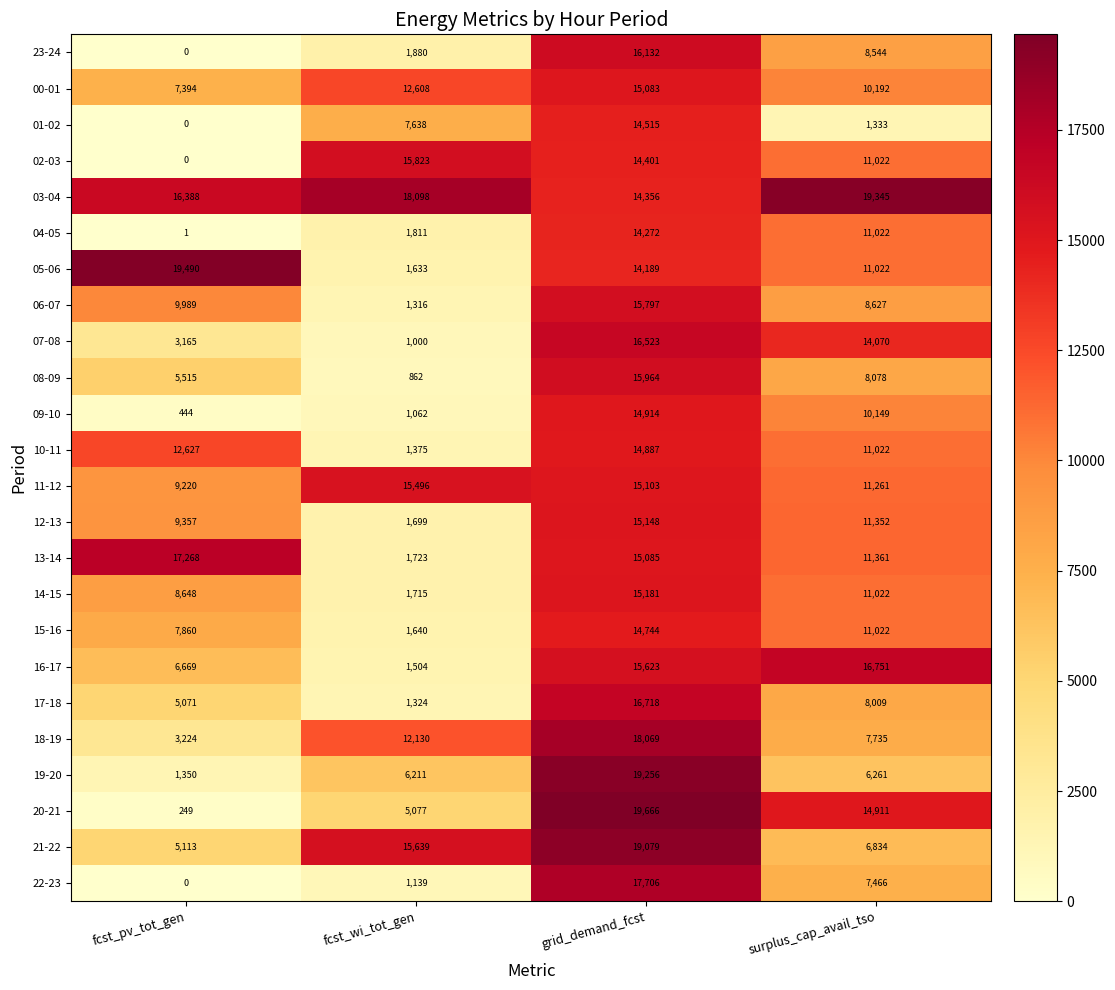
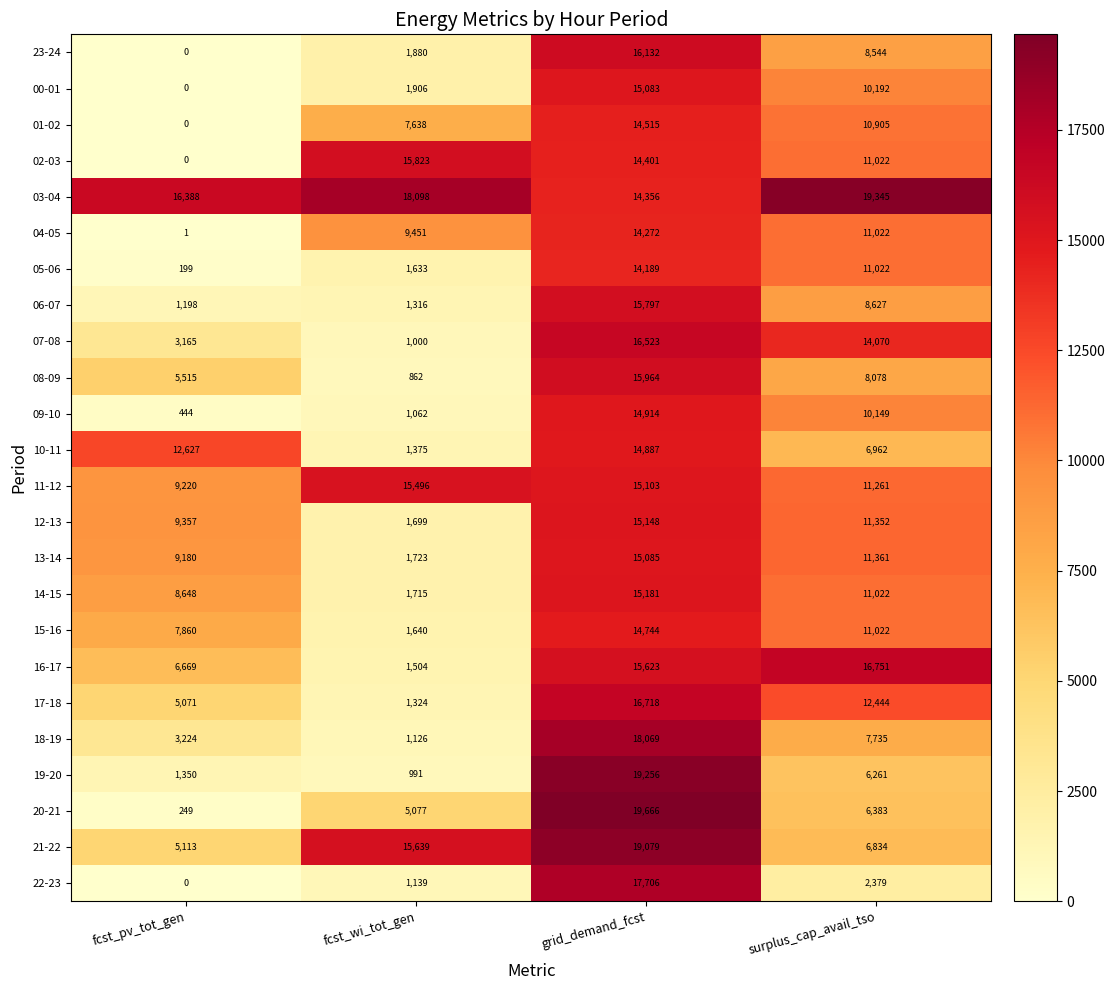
  {
    "23-24": {
      "fcst_pv_tot_gen": "0",
      "fcst_wi_tot_gen": "1,880",
      "grid_demand_fcst": "16,132",
      "surplus_cap_avail_tso": "8,544"
    },
    "00-01": {
-     "fcst_pv_tot_gen": "7,394",
-     "fcst_wi_tot_gen": "12,608",
+     "fcst_pv_tot_gen": "0",
+     "fcst_wi_tot_gen": "1,906",
      "grid_demand_fcst": "15,083",
      "surplus_cap_avail_tso": "10,192"
    },
    "01-02": {
      "fcst_pv_tot_gen": "0",
      "fcst_wi_tot_gen": "7,638",
      "grid_demand_fcst": "14,515",
-     "surplus_cap_avail_tso": "1,333"
+     "surplus_cap_avail_tso": "10,905"
    },
    "02-03": {
      "fcst_pv_tot_gen": "0",
      "fcst_wi_tot_gen": "15,823",
      "grid_demand_fcst": "14,401",
      "surplus_cap_avail_tso": "11,022"
    },
    "03-04": {
      "fcst_pv_tot_gen": "16,388",
      "fcst_wi_tot_gen": "18,098",
      "grid_demand_fcst": "14,356",
      "surplus_cap_avail_tso": "19,345"
    },
    "04-05": {
      "fcst_pv_tot_gen": "1",
-     "fcst_wi_tot_gen": "1,811",
+     "fcst_wi_tot_gen": "9,451",
      "grid_demand_fcst": "14,272",
      "surplus_cap_avail_tso": "11,022"
    },
    "05-06": {
-     "fcst_pv_tot_gen": "19,490",
+     "fcst_pv_tot_gen": "199",
      "fcst_wi_tot_gen": "1,633",
      "grid_demand_fcst": "14,189",
      "surplus_cap_avail_tso": "11,022"
    },
    "06-07": {
-     "fcst_pv_tot_gen": "9,989",
+     "fcst_pv_tot_gen": "1,198",
      "fcst_wi_tot_gen": "1,316",
      "grid_demand_fcst": "15,797",
      "surplus_cap_avail_tso": "8,627"
    },
    "07-08": {
      "fcst_pv_tot_gen": "3,165",
      "fcst_wi_tot_gen": "1,000",
      "grid_demand_fcst": "16,523",
      "surplus_cap_avail_tso": "14,070"
    },
    "08-09": {
      "fcst_pv_tot_gen": "5,515",
      "fcst_wi_tot_gen": "862",
      "grid_demand_fcst": "15,964",
      "surplus_cap_avail_tso": "8,078"
    },
    "09-10": {
      "fcst_pv_tot_gen": "444",
      "fcst_wi_tot_gen": "1,062",
      "grid_demand_fcst": "14,914",
      "surplus_cap_avail_tso": "10,149"
    },
    "10-11": {
      "fcst_pv_tot_gen": "12,627",
      "fcst_wi_tot_gen": "1,375",
      "grid_demand_fcst": "14,887",
-     "surplus_cap_avail_tso": "11,022"
+     "surplus_cap_avail_tso": "6,962"
    },
    "11-12": {
      "fcst_pv_tot_gen": "9,220",
      "fcst_wi_tot_gen": "15,496",
      "grid_demand_fcst": "15,103",
      "surplus_cap_avail_tso": "11,261"
    },
    "12-13": {
      "fcst_pv_tot_gen": "9,357",
      "fcst_wi_tot_gen": "1,699",
      "grid_demand_fcst": "15,148",
      "surplus_cap_avail_tso": "11,352"
    },
    "13-14": {
-     "fcst_pv_tot_gen": "17,268",
+     "fcst_pv_tot_gen": "9,180",
      "fcst_wi_tot_gen": "1,723",
      "grid_demand_fcst": "15,085",
      "surplus_cap_avail_tso": "11,361"
    },
    "14-15": {
      "fcst_pv_tot_gen": "8,648",
      "fcst_wi_tot_gen": "1,715",
      "grid_demand_fcst": "15,181",
      "surplus_cap_avail_tso": "11,022"
    },
    "15-16": {
      "fcst_pv_tot_gen": "7,860",
      "fcst_wi_tot_gen": "1,640",
      "grid_demand_fcst": "14,744",
      "surplus_cap_avail_tso": "11,022"
    },
    "16-17": {
      "fcst_pv_tot_gen": "6,669",
      "fcst_wi_tot_gen": "1,504",
      "grid_demand_fcst": "15,623",
      "surplus_cap_avail_tso": "16,751"
    },
    "17-18": {
      "fcst_pv_tot_gen": "5,071",
      "fcst_wi_tot_gen": "1,324",
      "grid_demand_fcst": "16,718",
-     "surplus_cap_avail_tso": "8,009"
+     "surplus_cap_avail_tso": "12,444"
    },
    "18-19": {
      "fcst_pv_tot_gen": "3,224",
-     "fcst_wi_tot_gen": "12,130",
+     "fcst_wi_tot_gen": "1,126",
      "grid_demand_fcst": "18,069",
      "surplus_cap_avail_tso": "7,735"
    },
    "19-20": {
      "fcst_pv_tot_gen": "1,350",
-     "fcst_wi_tot_gen": "6,211",
+     "fcst_wi_tot_gen": "991",
      "grid_demand_fcst": "19,256",
      "surplus_cap_avail_tso": "6,261"
    },
    "20-21": {
      "fcst_pv_tot_gen": "249",
      "fcst_wi_tot_gen": "5,077",
      "grid_demand_fcst": "19,666",
-     "surplus_cap_avail_tso": "14,911"
+     "surplus_cap_avail_tso": "6,383"
    },
    "21-22": {
      "fcst_pv_tot_gen": "5,113",
      "fcst_wi_tot_gen": "15,639",
      "grid_demand_fcst": "19,079",
      "surplus_cap_avail_tso": "6,834"
    },
    "22-23": {
      "fcst_pv_tot_gen": "0",
      "fcst_wi_tot_gen": "1,139",
      "grid_demand_fcst": "17,706",
-     "surplus_cap_avail_tso": "7,466"
+     "surplus_cap_avail_tso": "2,379"
    }
  }
